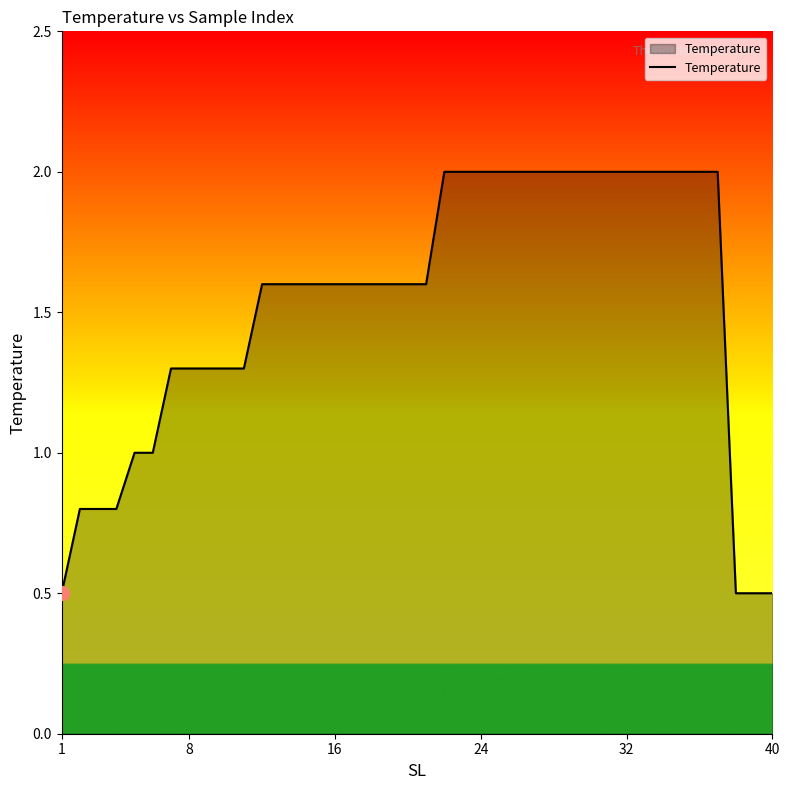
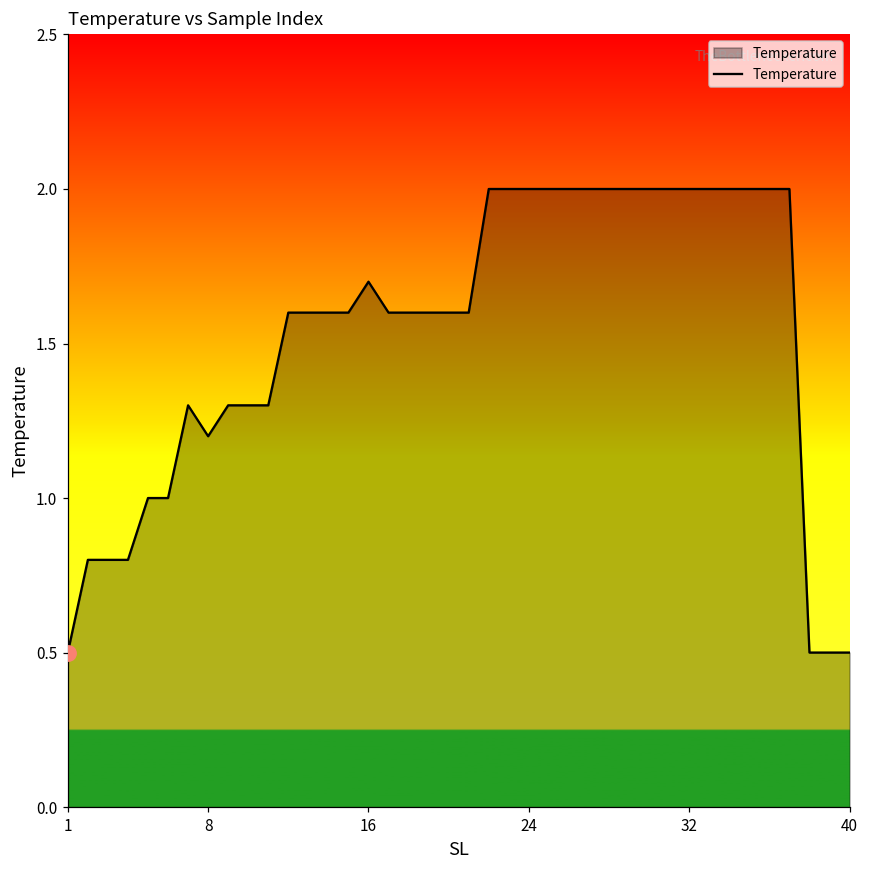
  {
    "Temperature": {
-     "8": 1.3,
-     "16": 1.6,
+     "8": 1.2,
+     "16": 1.7,
      "24": 2.0,
      "32": 2.0,
      "40": 0.5
    }
  }
